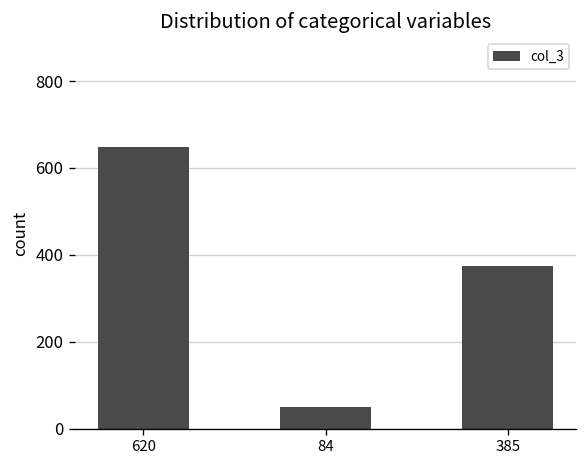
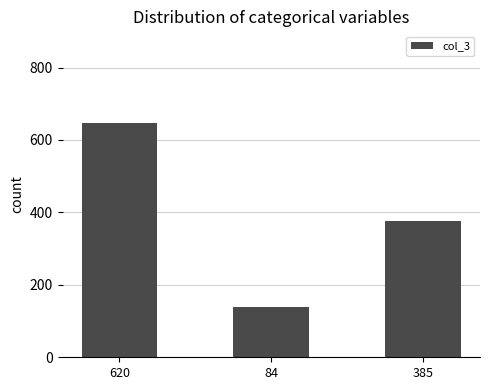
  {
    "620": 650,
-   "84": 50,
+   "84": 140,
    "385": 380
  }
